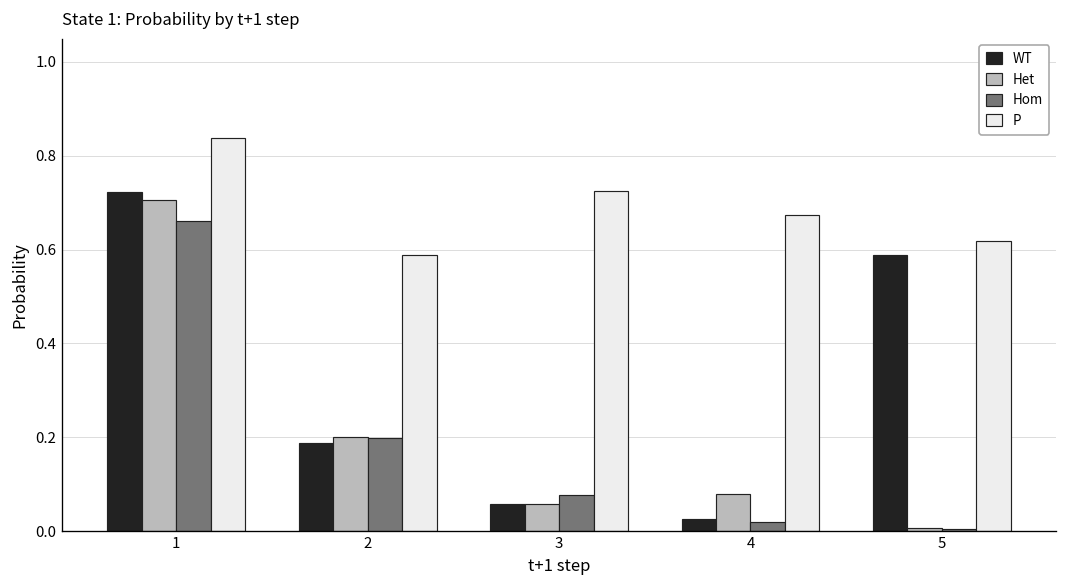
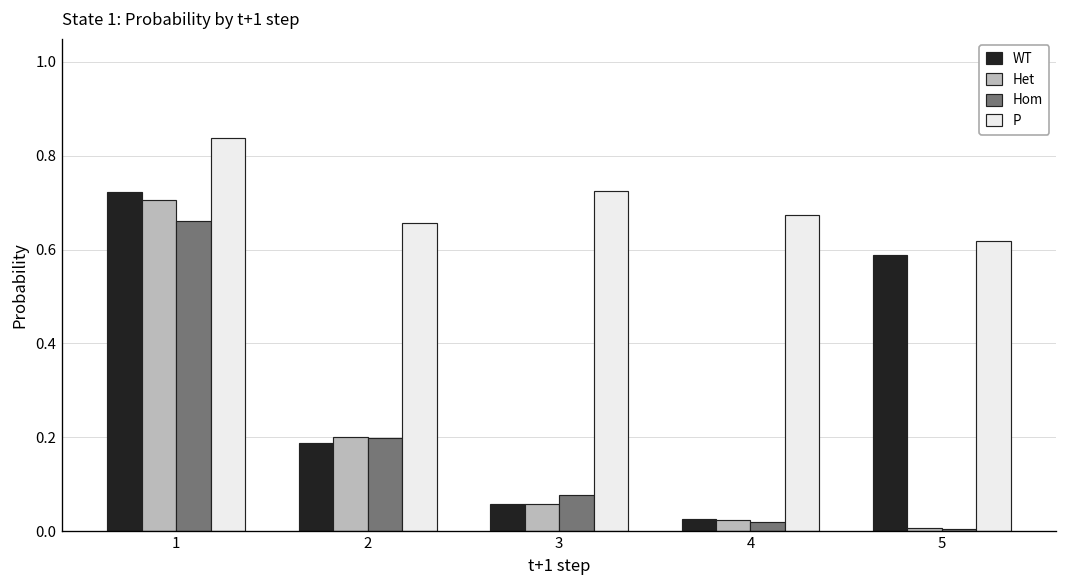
  {
    "WT": {
      "1": 0.72,
      "2": 0.19,
      "3": 0.06,
      "4": 0.03,
      "5": 0.59
    },
    "Het": {
      "1": 0.71,
      "2": 0.20,
      "3": 0.06,
-     "4": 0.08,
+     "4": 0.02,
      "5": 0.01
    },
    "Hom": {
      "1": 0.66,
      "2": 0.20,
      "3": 0.08,
      "4": 0.02
    },
    "P": {
      "1": 0.84,
-     "2": 0.59,
+     "2": 0.66,
      "3": 0.72,
      "4": 0.67,
      "5": 0.62
    }
  }
